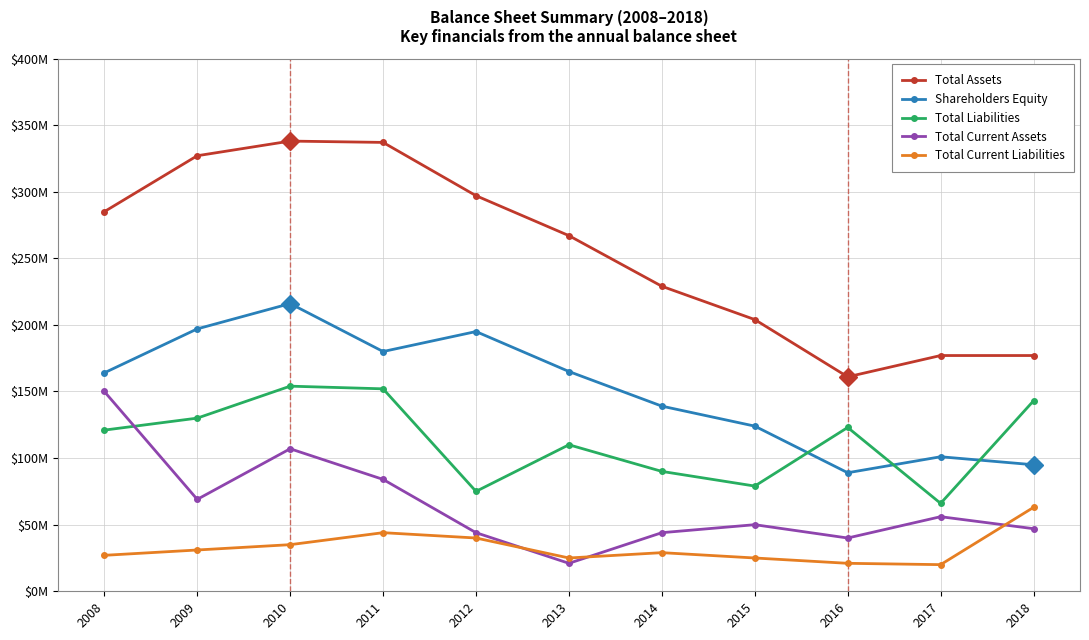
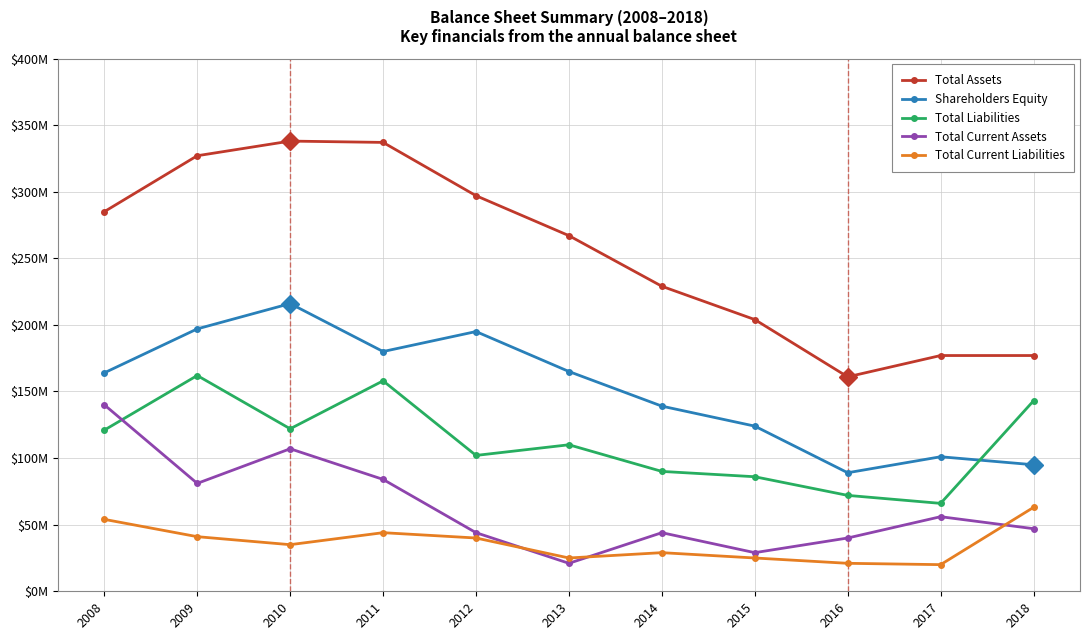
  {
    "Total Liabilities": {
      "2008": "$121000000",
-     "2009": "$130000000",
-     "2010": "$154000000",
-     "2011": "$152000000",
-     "2012": "$75000000",
+     "2009": "$162000000",
+     "2010": "$122000000",
+     "2011": "$158000000",
+     "2012": "$102000000",
      "2013": "$110000000",
      "2014": "$90000000",
-     "2015": "$79000000",
-     "2016": "$123000000",
+     "2015": "$86000000",
+     "2016": "$72000000",
      "2017": "$66000000",
      "2018": "$143000000"
    },
    "Total Current Assets": {
-     "2008": "$150000000",
-     "2009": "$69000000",
+     "2008": "$140000000",
+     "2009": "$81000000",
      "2010": "$107000000",
      "2011": "$84000000",
      "2012": "$44000000",
      "2013": "$21000000",
      "2014": "$44000000",
-     "2015": "$50000000",
+     "2015": "$29000000",
      "2016": "$40000000",
      "2017": "$56000000",
      "2018": "$47000000"
    },
    "Total Current Liabilities": {
-     "2008": "$27000000",
-     "2009": "$31000000",
+     "2008": "$54000000",
+     "2009": "$41000000",
      "2010": "$35000000",
      "2011": "$44000000",
      "2012": "$40000000",
      "2013": "$25000000",
      "2014": "$29000000",
      "2015": "$25000000",
      "2016": "$21000000",
      "2017": "$20000000",
      "2018": "$63000000"
    }
  }
